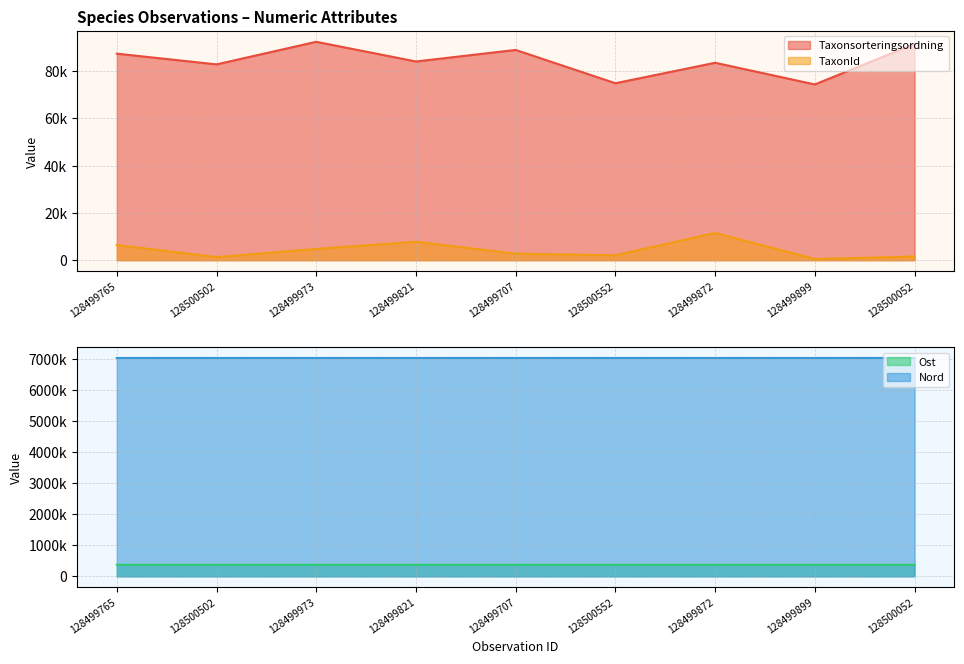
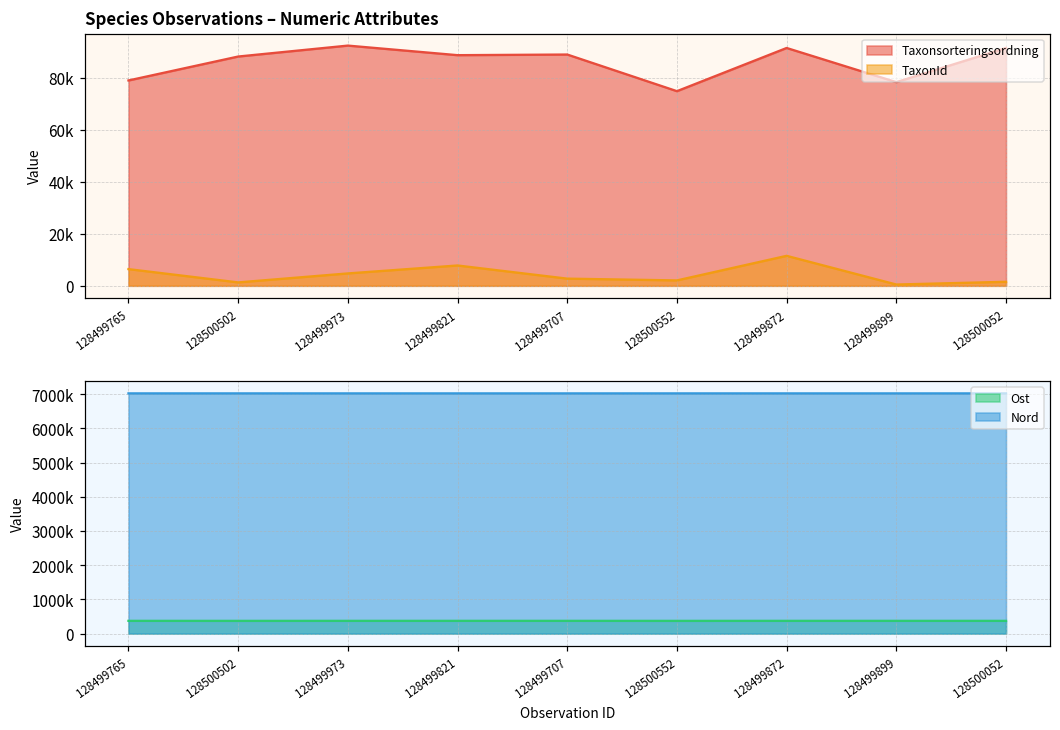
  {
    "Species Observations – Numeric Attributes": {
      "Taxonsorteringsordning": {
-       "128499765": 87000,
-       "128500502": 83000,
+       "128499765": 79000,
+       "128500502": 88000,
        "128499973": 92000,
-       "128499821": 84000,
+       "128499821": 89000,
        "128499707": 89000,
        "128500552": 75000,
-       "128499872": 84000,
-       "128499899": 74000
+       "128499872": 92000,
+       "128499899": 78000
      },
      "TaxonId": {
        "128499765": 6000,
        "128500502": 1000,
        "128499973": 5000,
        "128499821": 8000,
        "128499707": 3000,
        "128500552": 2000,
        "128499872": 12000,
        "128499899": 0,
        "128500052": 2000
      }
    }
  }
